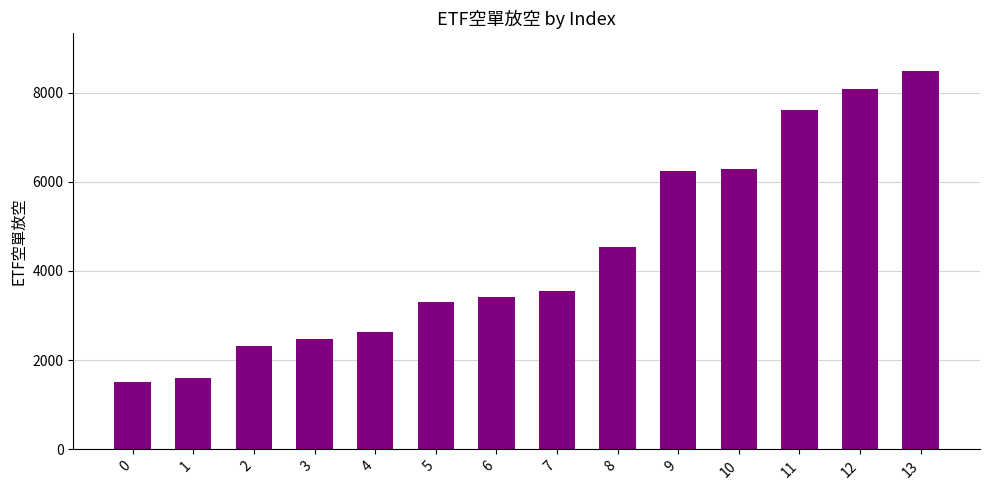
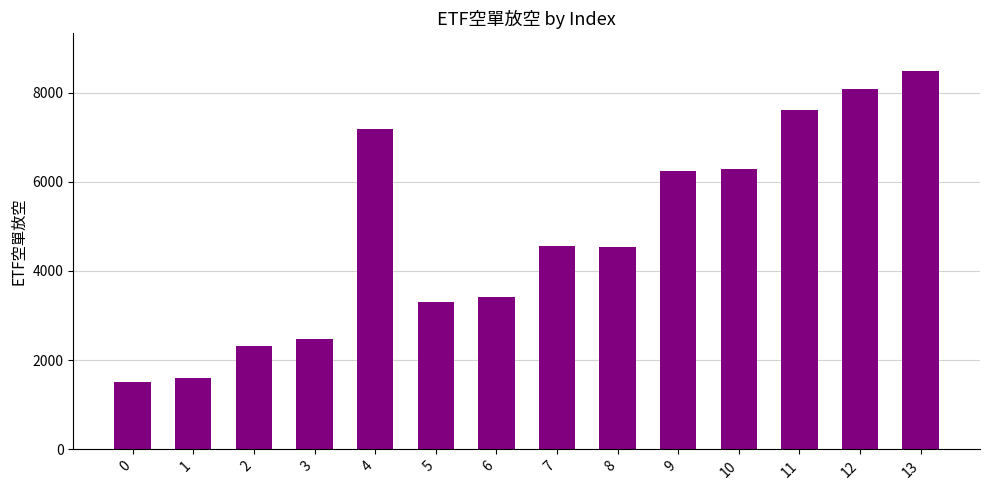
  {
    "0": 1500,
    "1": 1600,
    "2": 2300,
    "3": 2500,
-   "4": 2600,
+   "4": 7200,
    "5": 3300,
    "6": 3400,
-   "7": 3600,
+   "7": 4600,
    "8": 4500,
    "9": 6200,
    "10": 6300,
    "11": 7600,
    "12": 8100,
    "13": 8500
  }
